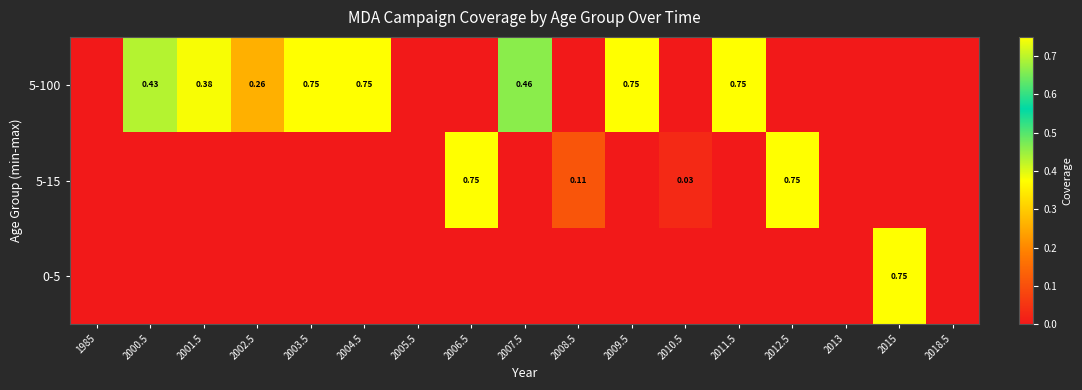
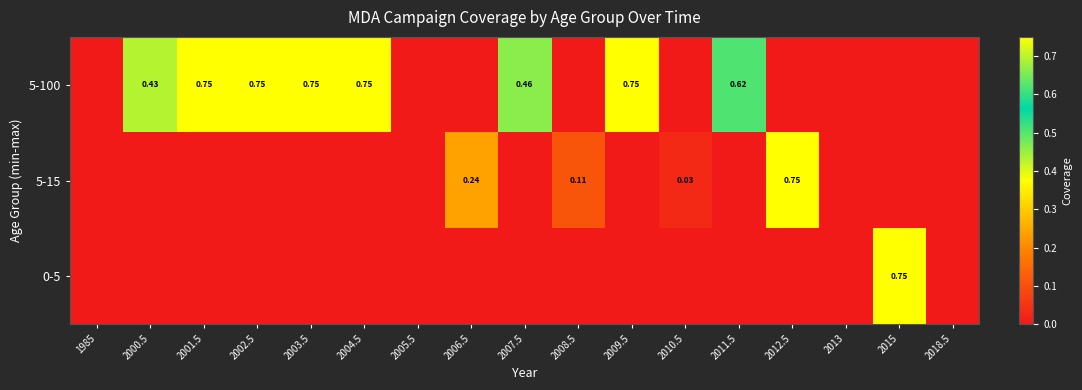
  {
    "5-100": {
      "2000.5": 0.43,
-     "2001.5": 0.38,
-     "2002.5": 0.26,
+     "2001.5": 0.75,
+     "2002.5": 0.75,
      "2003.5": 0.75,
      "2004.5": 0.75,
      "2007.5": 0.46,
      "2009.5": 0.75,
-     "2011.5": 0.75
+     "2011.5": 0.62
    },
    "5-15": {
-     "2006.5": 0.75,
+     "2006.5": 0.24,
      "2008.5": 0.11,
      "2010.5": 0.03,
      "2012.5": 0.75
    },
    "0-5": {
      "2015": 0.75
    }
  }
